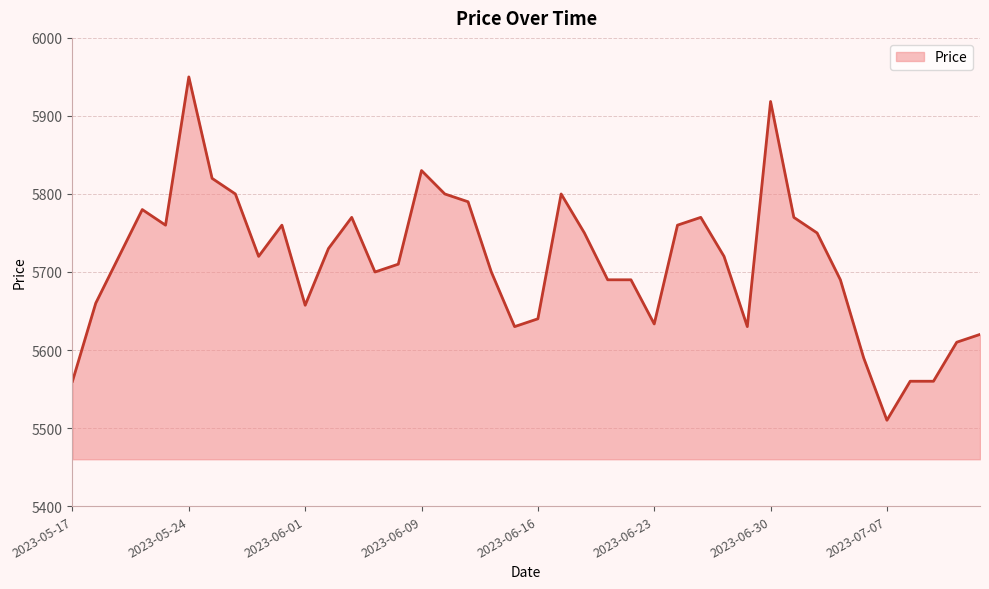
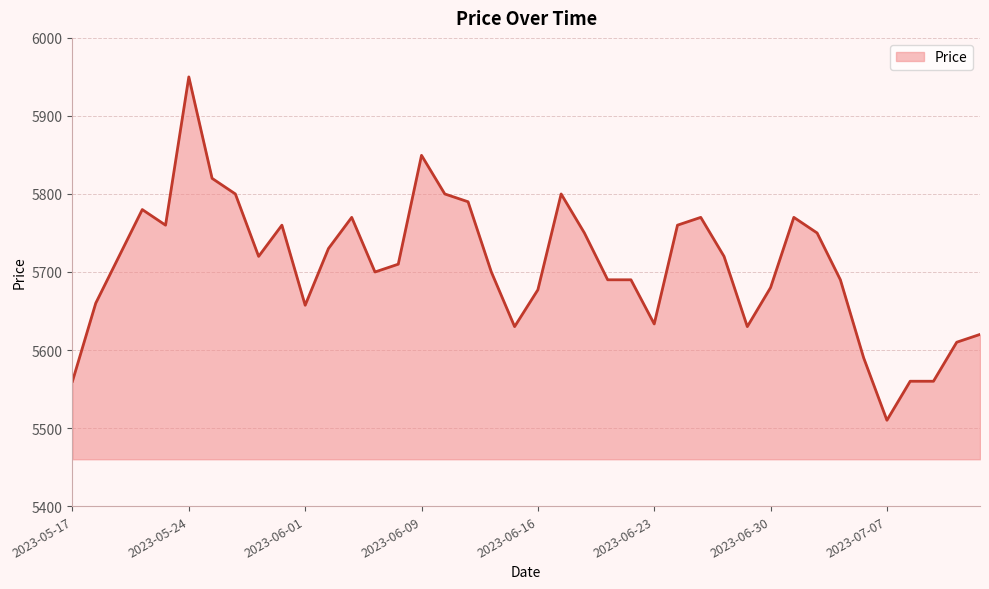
  {
    "2023-05-17": 5560,
    "2023-05-24": 5950,
    "2023-06-01": 5660,
-   "2023-06-09": 5830,
-   "2023-06-16": 5640,
+   "2023-06-09": 5850,
+   "2023-06-16": 5680,
    "2023-06-23": 5630,
-   "2023-06-30": 5920,
+   "2023-06-30": 5680,
    "2023-07-07": 5510
  }
